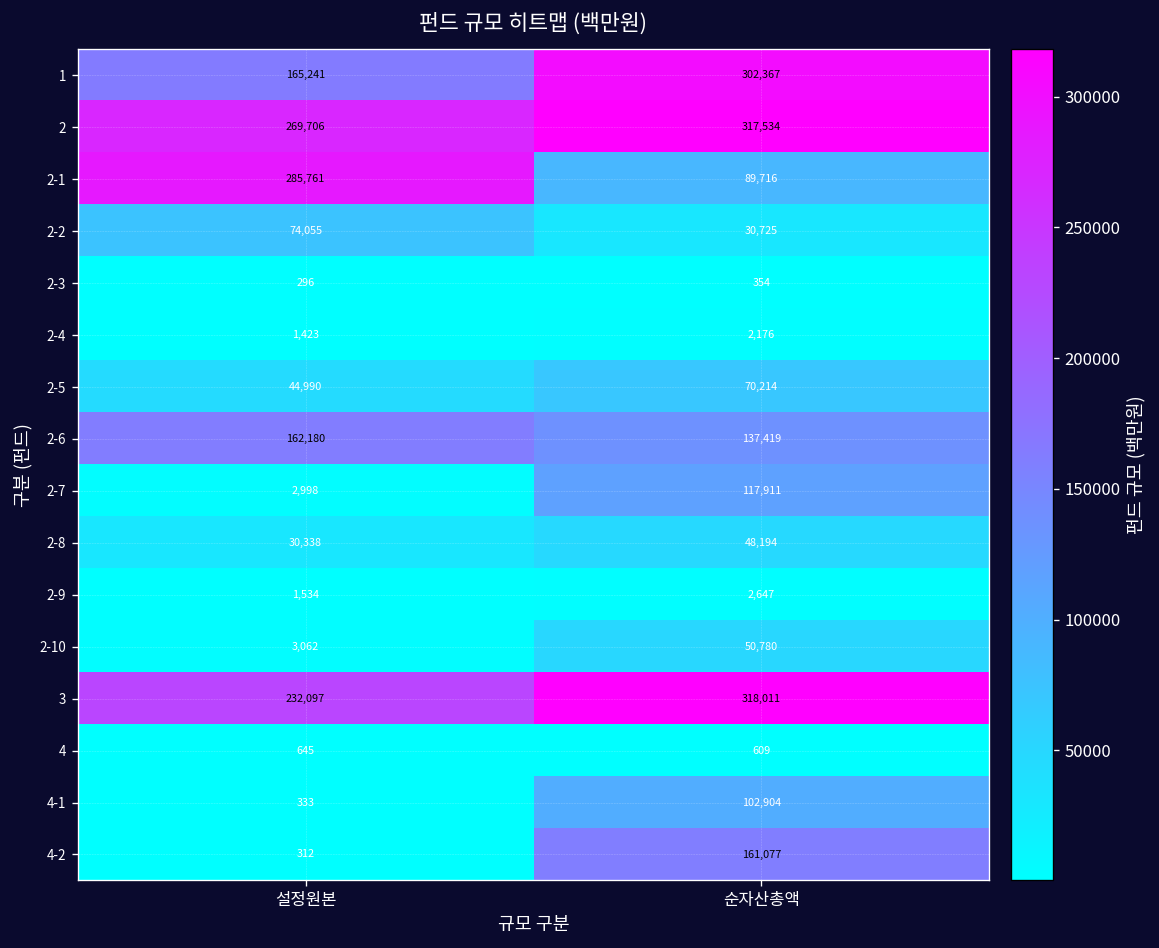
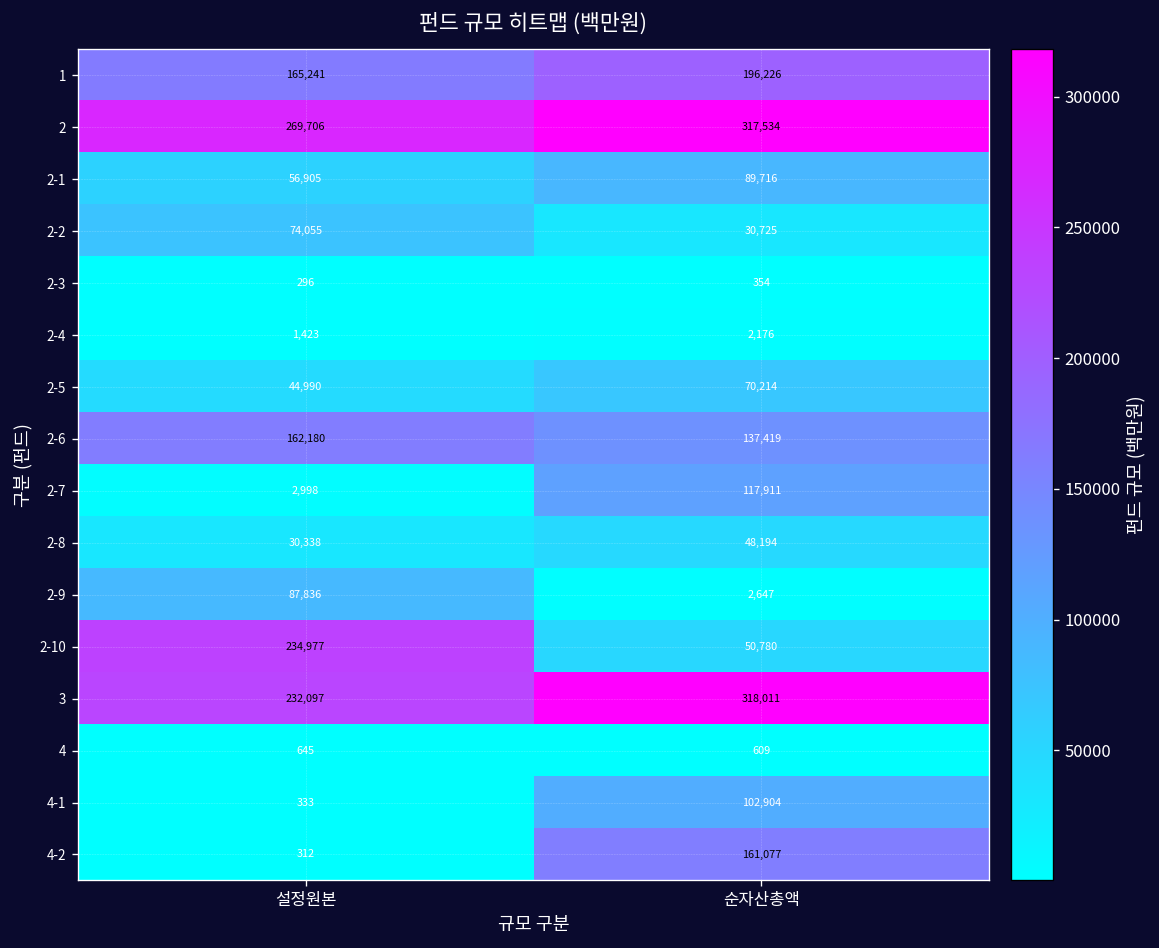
  {
    "1": {
      "설정원본": "165,241",
-     "순자산총액": "302,367"
+     "순자산총액": "196,226"
    },
    "2": {
      "설정원본": "269,706",
      "순자산총액": "317,534"
    },
    "2-1": {
-     "설정원본": "285,761",
+     "설정원본": "56,905",
      "순자산총액": "89,716"
    },
    "2-2": {
      "설정원본": "74,055",
      "순자산총액": "30,725"
    },
    "2-3": {
      "설정원본": "296",
      "순자산총액": "354"
    },
    "2-4": {
      "설정원본": "1,423",
      "순자산총액": "2,176"
    },
    "2-5": {
      "설정원본": "44,990",
      "순자산총액": "70,214"
    },
    "2-6": {
      "설정원본": "162,180",
      "순자산총액": "137,419"
    },
    "2-7": {
      "설정원본": "2,998",
      "순자산총액": "117,911"
    },
    "2-8": {
      "설정원본": "30,338",
      "순자산총액": "48,194"
    },
    "2-9": {
-     "설정원본": "1,534",
+     "설정원본": "87,836",
      "순자산총액": "2,647"
    },
    "2-10": {
-     "설정원본": "3,062",
+     "설정원본": "234,977",
      "순자산총액": "50,780"
    },
    "3": {
      "설정원본": "232,097",
      "순자산총액": "318,011"
    },
    "4": {
      "설정원본": "645",
      "순자산총액": "609"
    },
    "4-1": {
      "설정원본": "333",
      "순자산총액": "102,904"
    },
    "4-2": {
      "설정원본": "312",
      "순자산총액": "161,077"
    }
  }
